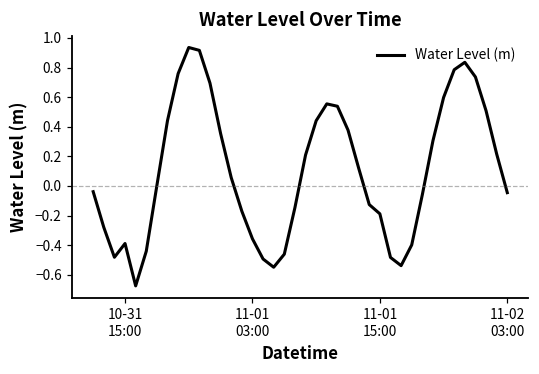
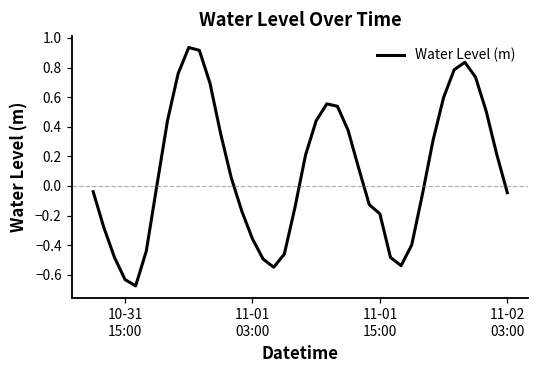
  {
-   "10-31 15:00": -0.39,
+   "10-31 15:00": -0.63,
    "11-01 03:00": -0.36,
    "11-01 15:00": -0.19,
    "11-02 03:00": -0.05
  }
